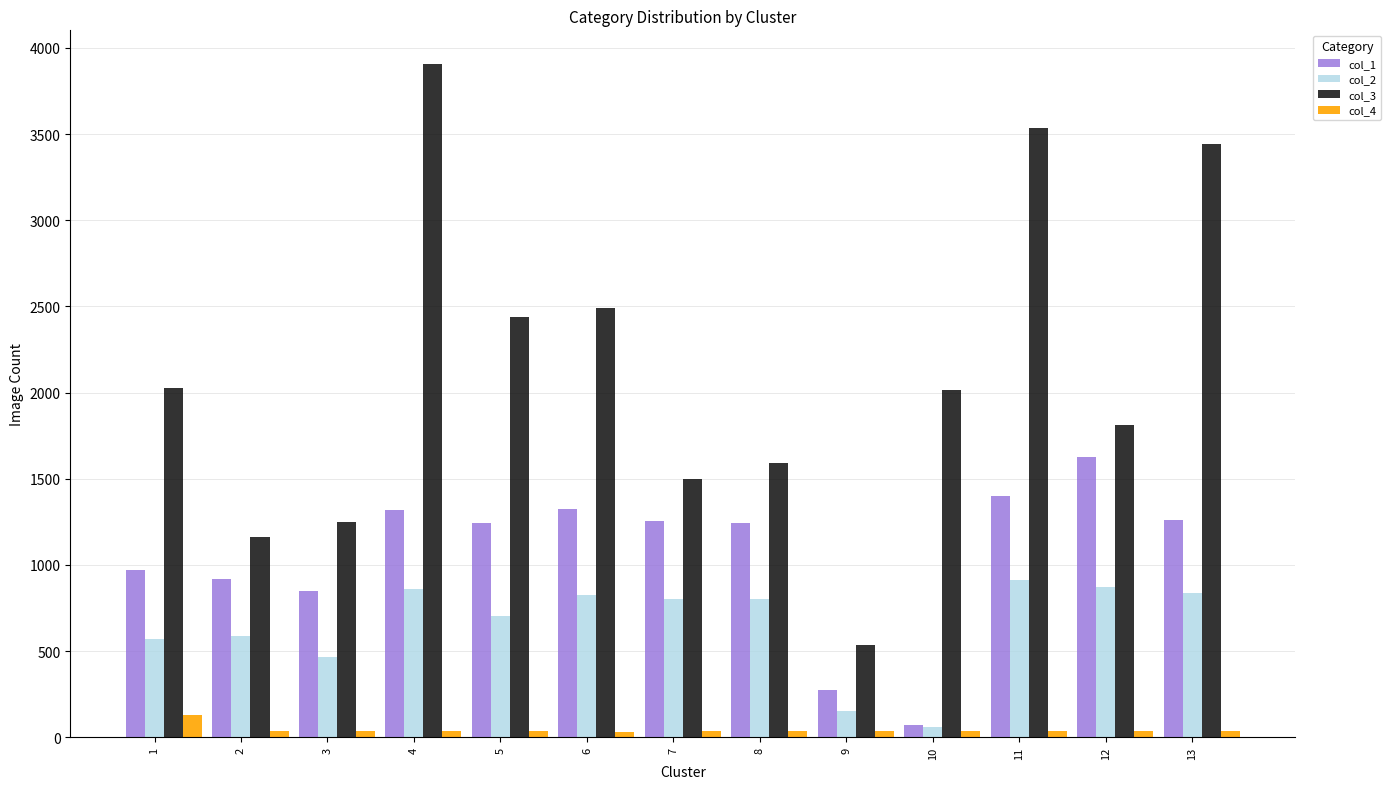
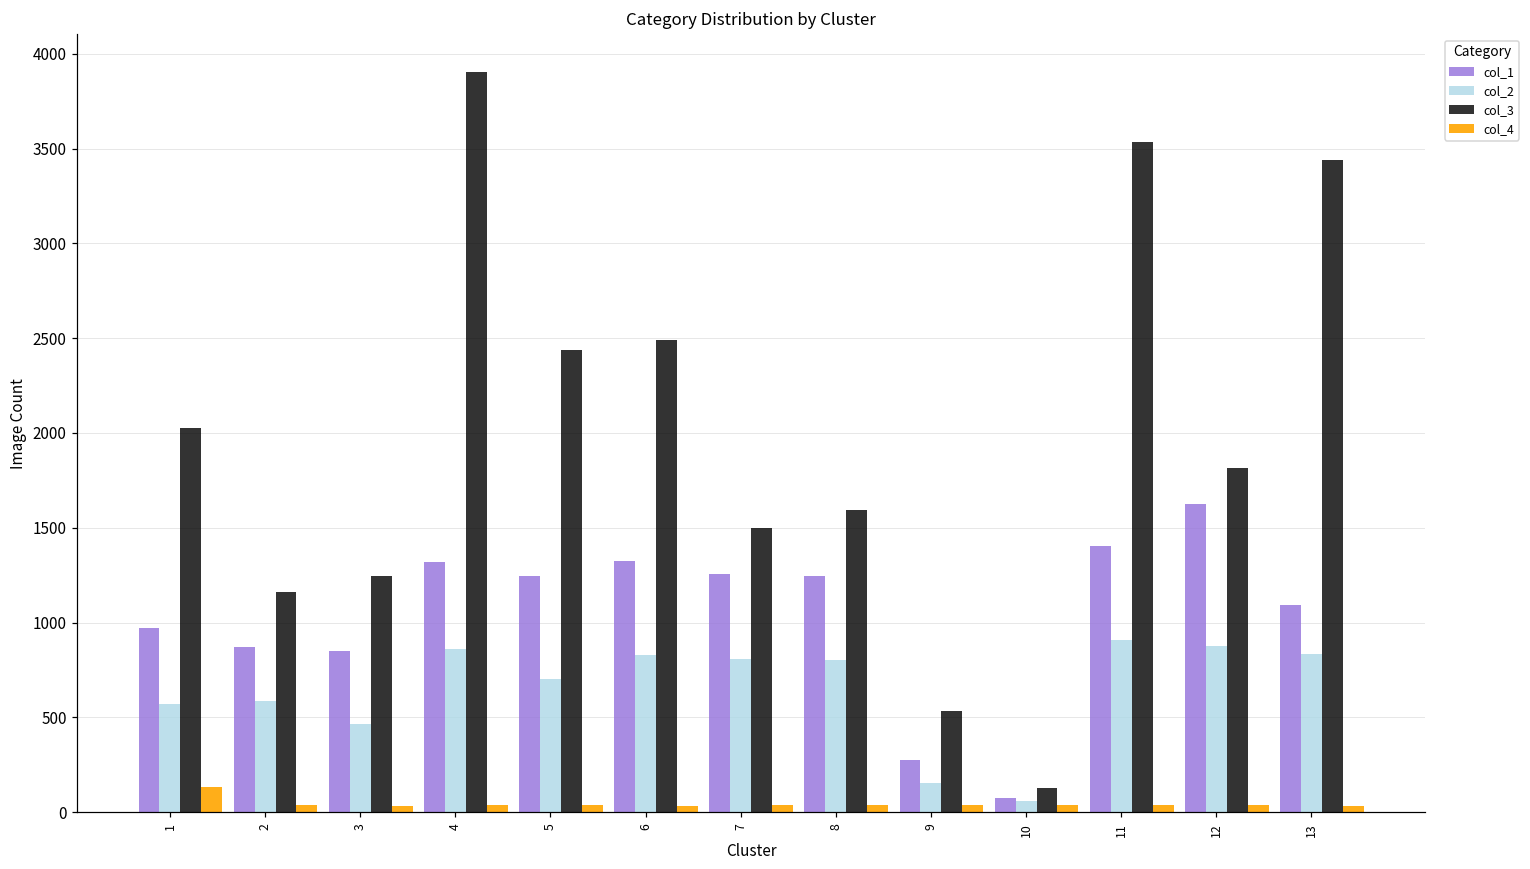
  {
    "col_1": {
      "1": 970,
-     "2": 920,
+     "2": 870,
      "3": 850,
      "4": 1320,
      "5": 1250,
      "6": 1320,
      "7": 1260,
      "8": 1250,
      "9": 270,
      "10": 70,
      "11": 1400,
      "12": 1630,
-     "13": 1260
+     "13": 1090
    },
    "col_2": {
      "1": 570,
      "2": 590,
      "3": 460,
      "4": 860,
      "5": 700,
      "6": 830,
      "7": 810,
      "8": 800,
      "9": 150,
      "10": 60,
      "11": 910,
      "12": 870,
      "13": 840
    },
    "col_3": {
      "1": 2030,
      "2": 1160,
      "3": 1250,
      "4": 3910,
      "5": 2440,
      "6": 2490,
      "7": 1500,
      "8": 1590,
      "9": 530,
-     "10": 2020,
+     "10": 130,
      "11": 3530,
      "12": 1810,
      "13": 3440
    },
    "col_4": {
      "1": 130,
      "2": 40,
      "3": 40,
      "4": 40,
      "5": 40,
      "6": 30,
      "7": 40,
      "8": 40,
      "9": 40,
      "10": 40,
      "11": 40,
      "12": 40,
      "13": 40
    }
  }
